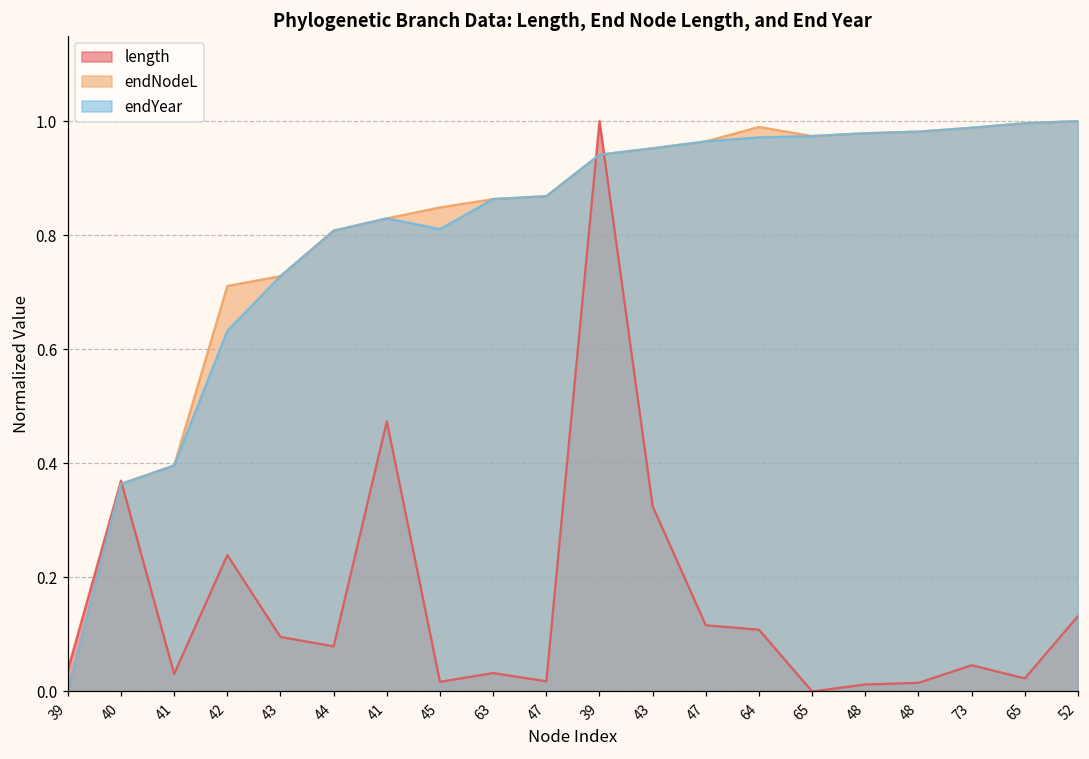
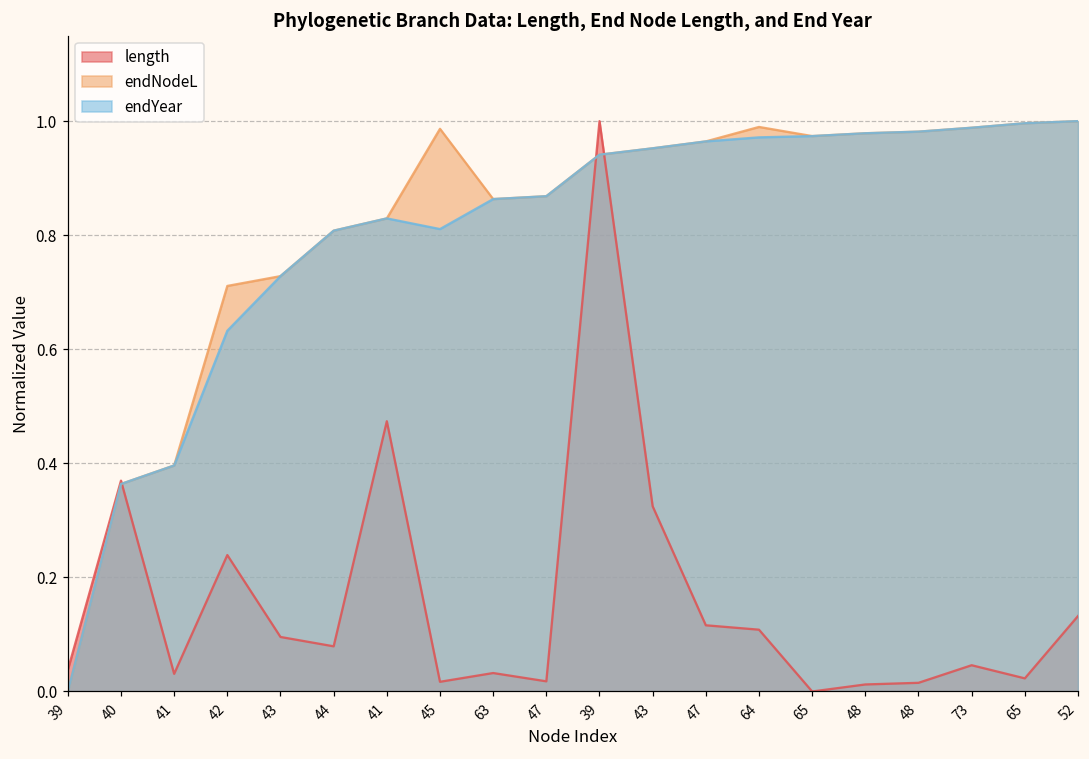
  {
    "length": {
      "40": 0.37,
      "42": 0.24,
      "44": 0.08,
      "45": 0.02,
      "63": 0.03,
      "64": 0.11,
      "73": 0.05,
      "52": 0.13
    },
    "endNodeL": {
      "42": 0.71,
-     "45": 0.85,
+     "45": 0.99,
      "64": 0.99
    },
    "endYear": {
      "42": 0.63,
      "45": 0.81,
      "64": 0.97
    }
  }
